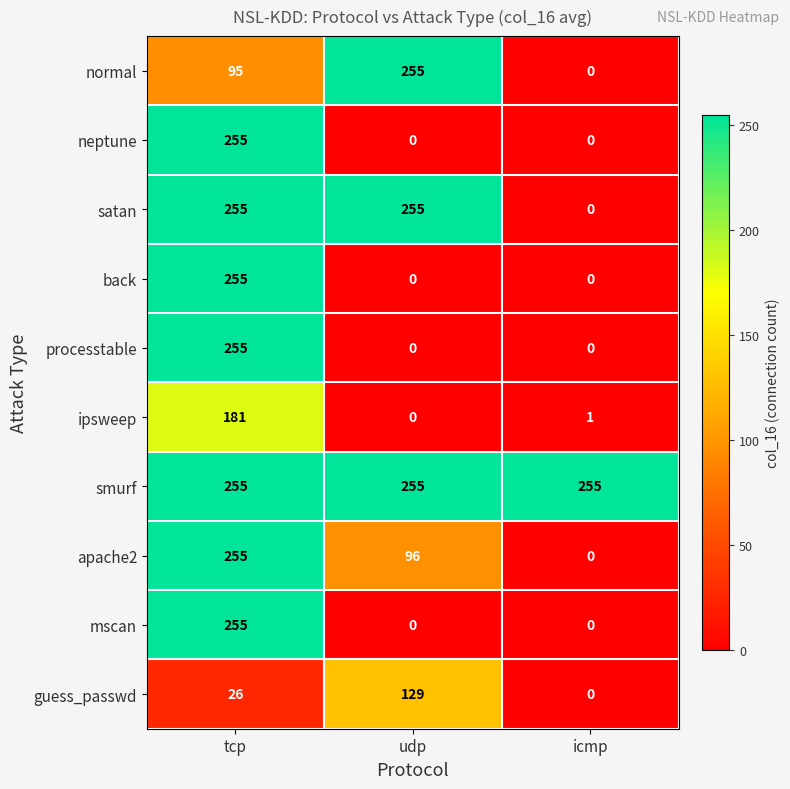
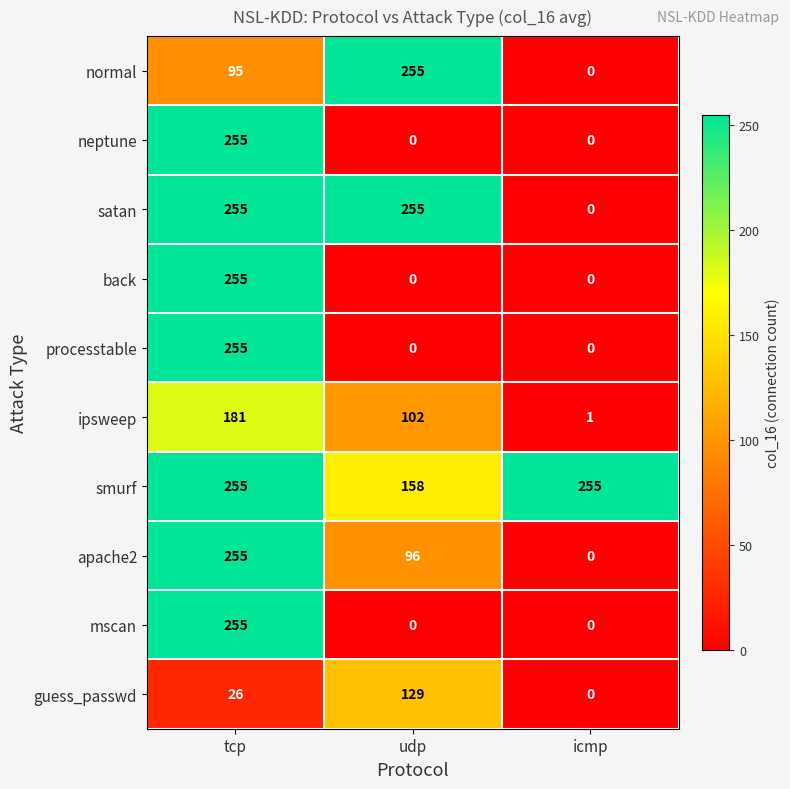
  {
    "normal": {
      "tcp": 95,
      "udp": 255,
      "icmp": 0
    },
    "neptune": {
      "tcp": 255,
      "udp": 0,
      "icmp": 0
    },
    "satan": {
      "tcp": 255,
      "udp": 255,
      "icmp": 0
    },
    "back": {
      "tcp": 255,
      "udp": 0,
      "icmp": 0
    },
    "processtable": {
      "tcp": 255,
      "udp": 0,
      "icmp": 0
    },
    "ipsweep": {
      "tcp": 181,
-     "udp": 0,
+     "udp": 102,
      "icmp": 1
    },
    "smurf": {
      "tcp": 255,
-     "udp": 255,
+     "udp": 158,
      "icmp": 255
    },
    "apache2": {
      "tcp": 255,
      "udp": 96,
      "icmp": 0
    },
    "mscan": {
      "tcp": 255,
      "udp": 0,
      "icmp": 0
    },
    "guess_passwd": {
      "tcp": 26,
      "udp": 129,
      "icmp": 0
    }
  }
